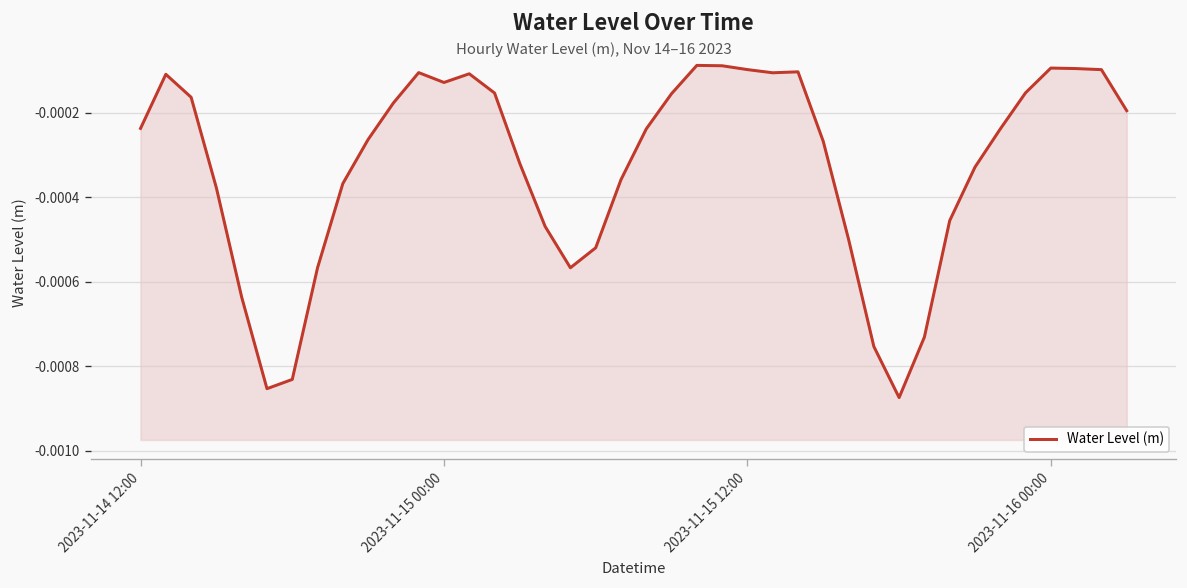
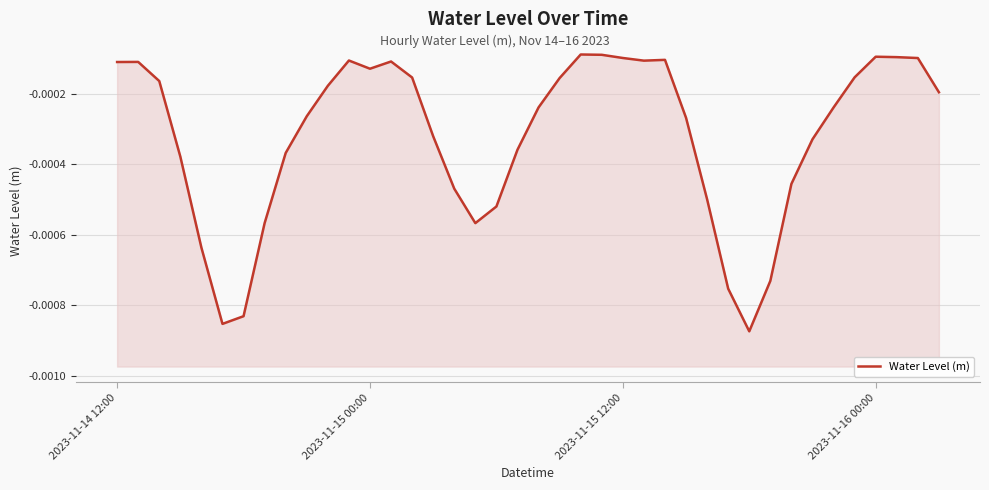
  {
-   "2023-11-14 12:00": -0.00024,
+   "2023-11-14 12:00": -0.00011,
    "2023-11-15 00:00": -0.00013,
    "2023-11-15 12:00": -0.00010,
    "2023-11-16 00:00": -0.00009
  }
